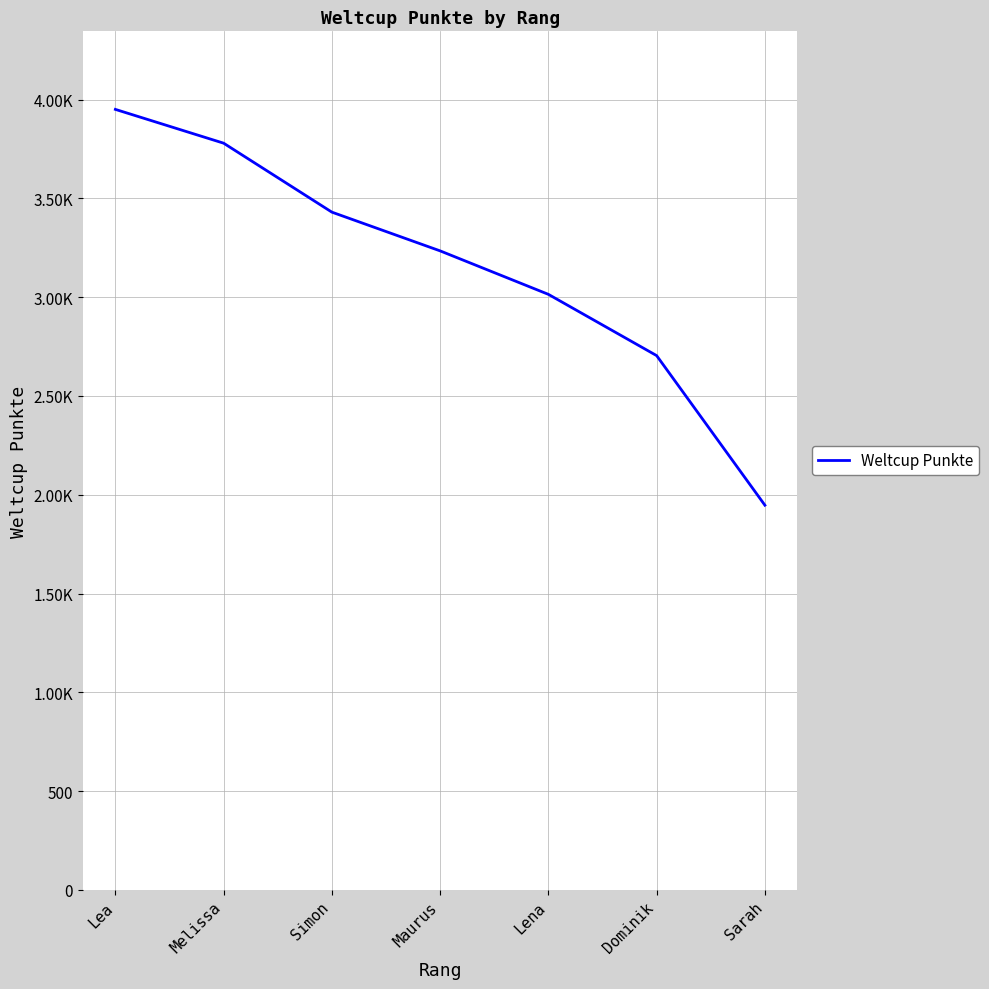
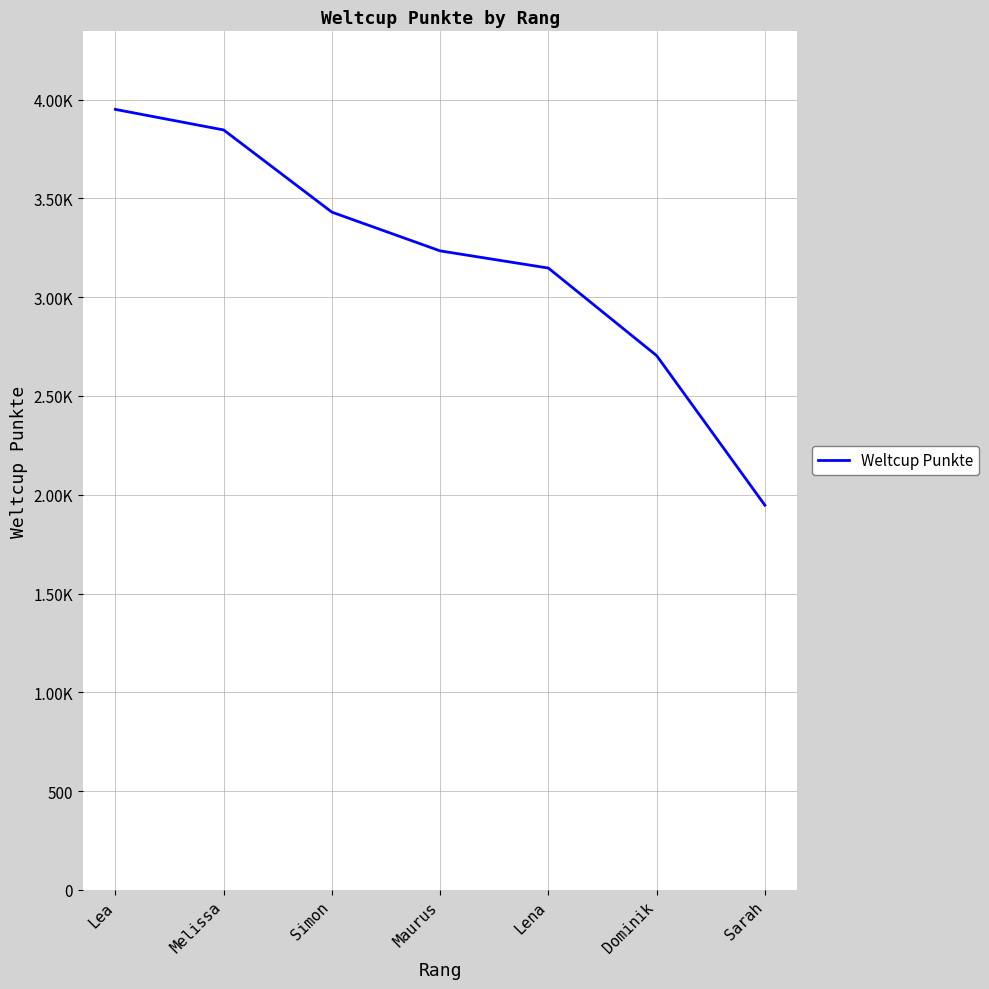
  {
    "Lea": 3950,
-   "Melissa": 3780,
+   "Melissa": 3850,
    "Simon": 3430,
    "Maurus": 3230,
-   "Lena": 3010,
+   "Lena": 3150,
    "Dominik": 2700,
    "Sarah": 1950
  }
